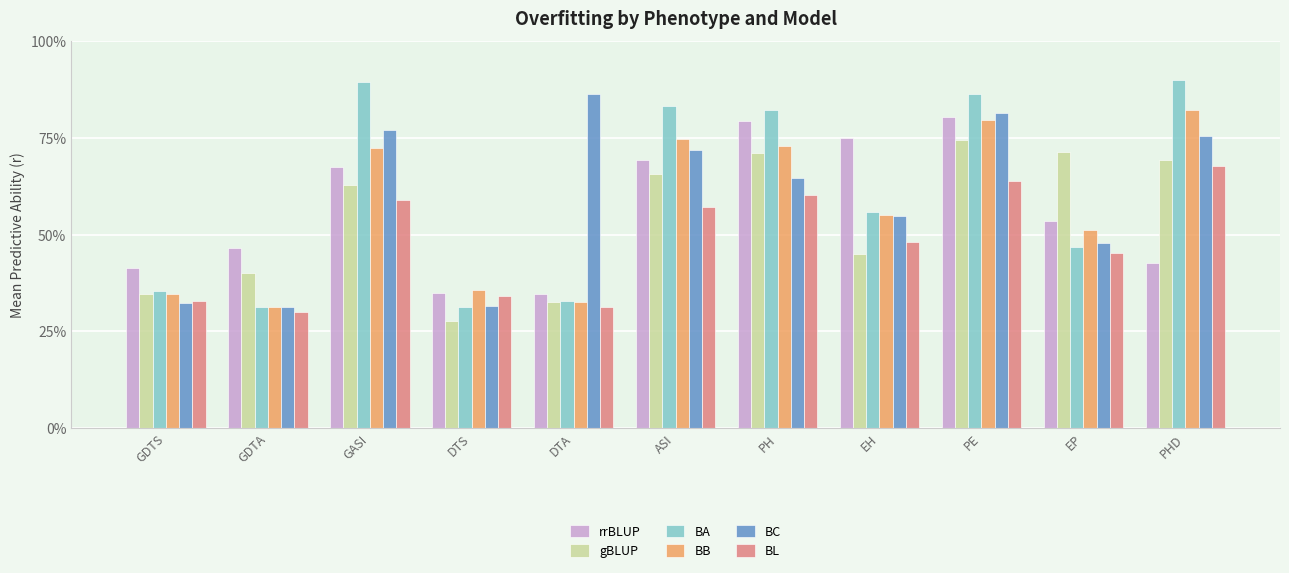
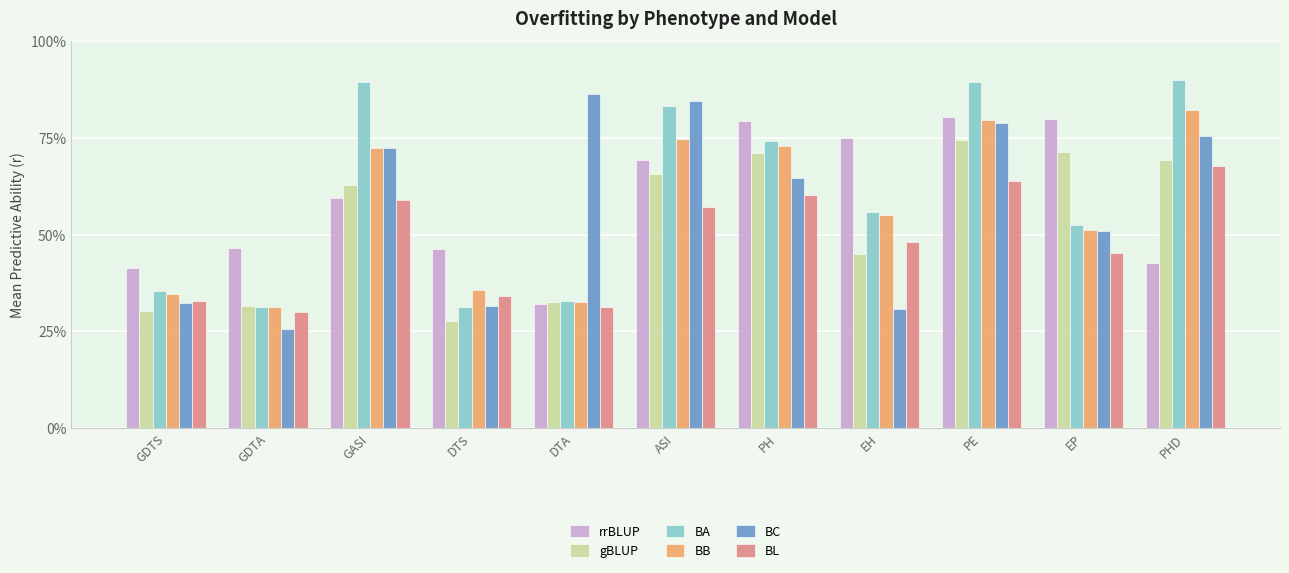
  {
    "rrBLUP": {
      "GDTS": "41%",
      "GDTA": "47%",
-     "GASI": "67%",
-     "DTS": "35%",
-     "DTA": "35%",
+     "GASI": "59%",
+     "DTS": "46%",
+     "DTA": "32%",
      "ASI": "69%",
      "PH": "79%",
      "EH": "75%",
      "PE": "81%",
-     "EP": "53%",
+     "EP": "80%",
      "PHD": "43%"
    },
    "gBLUP": {
-     "GDTS": "35%",
-     "GDTA": "40%",
+     "GDTS": "30%",
+     "GDTA": "31%",
      "GASI": "63%",
      "DTS": "28%",
      "DTA": "33%",
      "ASI": "66%",
      "PH": "71%",
      "EH": "45%",
      "PE": "74%",
      "EP": "71%",
      "PHD": "69%"
    },
    "BA": {
      "GDTS": "35%",
      "GDTA": "31%",
      "GASI": "89%",
      "DTS": "31%",
      "DTA": "33%",
      "ASI": "83%",
-     "PH": "82%",
+     "PH": "74%",
      "EH": "56%",
-     "PE": "86%",
-     "EP": "47%",
+     "PE": "89%",
+     "EP": "52%",
      "PHD": "90%"
    },
    "BC": {
      "GDTS": "32%",
-     "GDTA": "31%",
-     "GASI": "77%",
+     "GDTA": "26%",
+     "GASI": "72%",
      "DTS": "32%",
      "DTA": "86%",
-     "ASI": "72%",
+     "ASI": "85%",
      "PH": "65%",
-     "EH": "55%",
-     "PE": "82%",
-     "EP": "48%",
+     "EH": "31%",
+     "PE": "79%",
+     "EP": "51%",
      "PHD": "76%"
    }
  }
